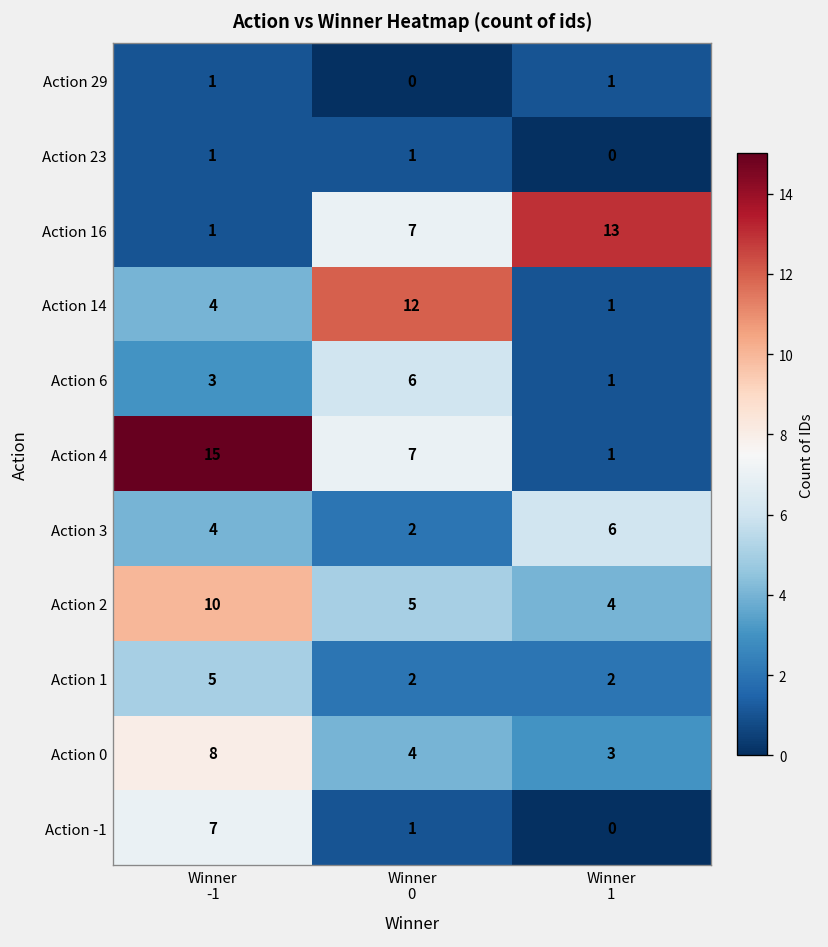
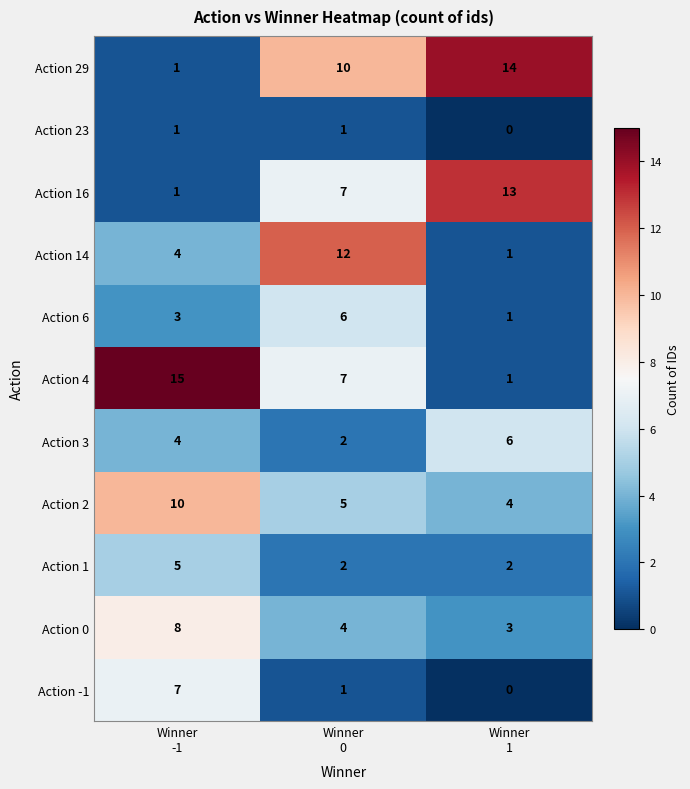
  {
    "Action 29": {
      "Winner -1": 1,
-     "Winner 0": 0,
-     "Winner 1": 1
+     "Winner 0": 10,
+     "Winner 1": 14
    },
    "Action 23": {
      "Winner -1": 1,
      "Winner 0": 1,
      "Winner 1": 0
    },
    "Action 16": {
      "Winner -1": 1,
      "Winner 0": 7,
      "Winner 1": 13
    },
    "Action 14": {
      "Winner -1": 4,
      "Winner 0": 12,
      "Winner 1": 1
    },
    "Action 6": {
      "Winner -1": 3,
      "Winner 0": 6,
      "Winner 1": 1
    },
    "Action 4": {
      "Winner -1": 15,
      "Winner 0": 7,
      "Winner 1": 1
    },
    "Action 3": {
      "Winner -1": 4,
      "Winner 0": 2,
      "Winner 1": 6
    },
    "Action 2": {
      "Winner -1": 10,
      "Winner 0": 5,
      "Winner 1": 4
    },
    "Action 1": {
      "Winner -1": 5,
      "Winner 0": 2,
      "Winner 1": 2
    },
    "Action 0": {
      "Winner -1": 8,
      "Winner 0": 4,
      "Winner 1": 3
    },
    "Action -1": {
      "Winner -1": 7,
      "Winner 0": 1,
      "Winner 1": 0
    }
  }
